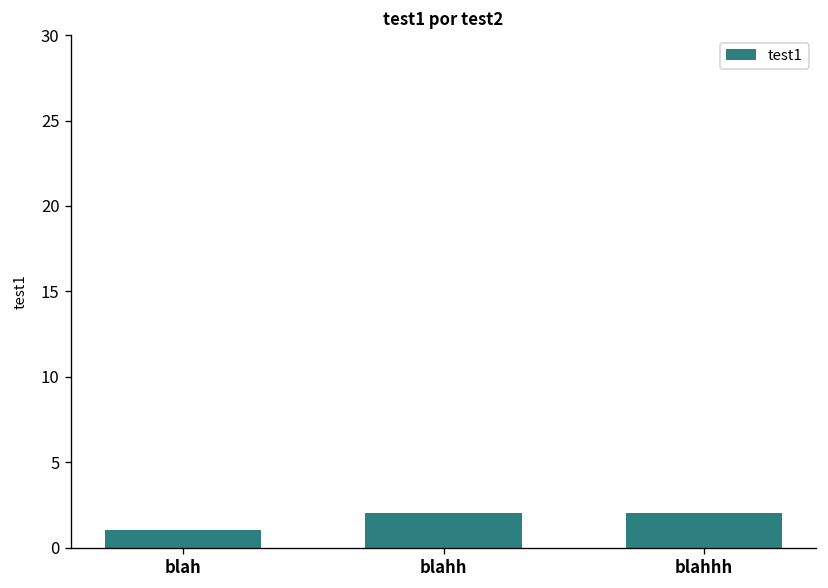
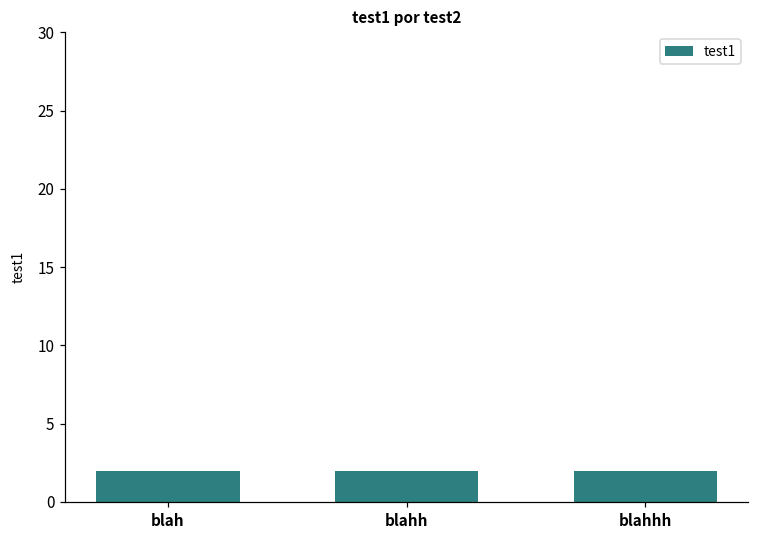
  {
-   "blah": 1,
+   "blah": 2,
    "blahh": 2,
    "blahhh": 2
  }
